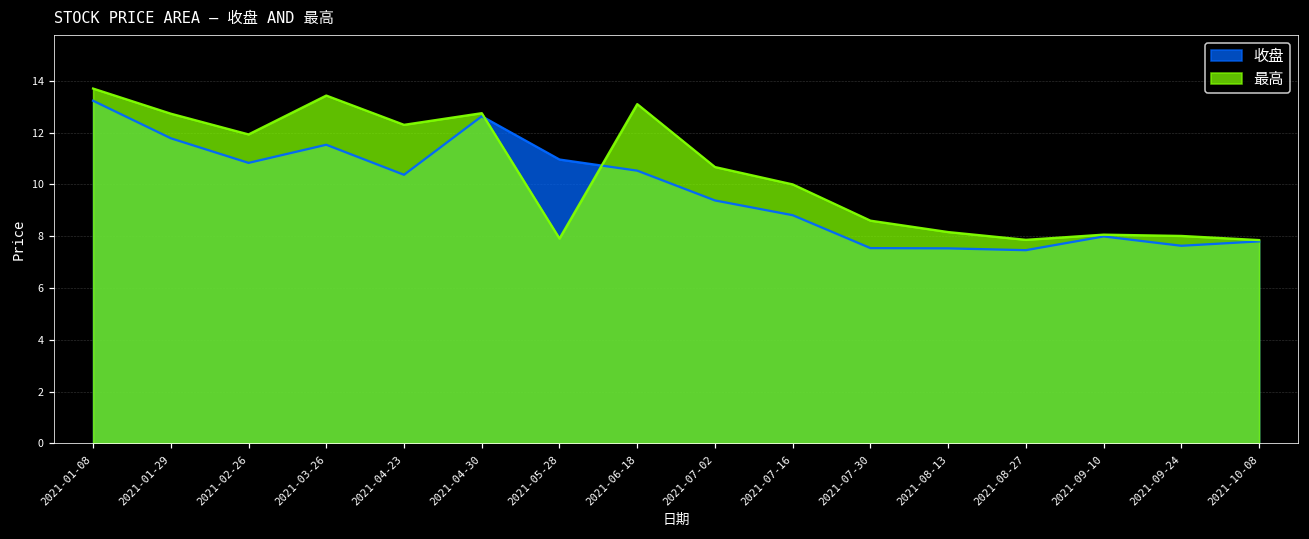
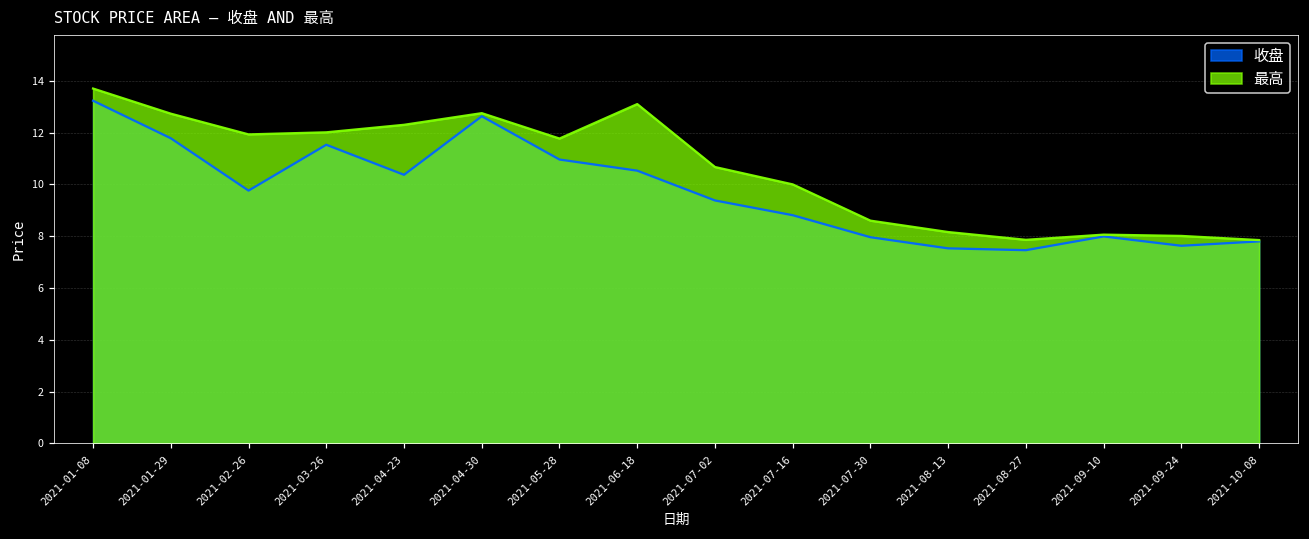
  {
    "收盘": {
      "2021-01-08": 13.2,
      "2021-01-29": 11.8,
-     "2021-02-26": 10.8,
+     "2021-02-26": 9.8,
      "2021-03-26": 11.5,
      "2021-04-23": 10.4,
      "2021-04-30": 12.6,
      "2021-05-28": 11.0,
      "2021-06-18": 10.5,
      "2021-07-02": 9.4,
      "2021-07-16": 8.8,
-     "2021-07-30": 7.5,
+     "2021-07-30": 8.0,
      "2021-08-13": 7.5,
      "2021-08-27": 7.5,
      "2021-09-24": 7.6
    },
    "最高": {
      "2021-01-08": 13.7,
      "2021-01-29": 12.7,
      "2021-02-26": 11.9,
-     "2021-03-26": 13.4,
+     "2021-03-26": 12.0,
      "2021-04-23": 12.3,
      "2021-04-30": 12.8,
-     "2021-05-28": 7.9,
+     "2021-05-28": 11.8,
      "2021-06-18": 13.1,
      "2021-07-02": 10.7,
      "2021-07-16": 10.0,
      "2021-07-30": 8.6,
      "2021-08-13": 8.2,
      "2021-08-27": 7.9,
      "2021-09-24": 8.0
    }
  }
